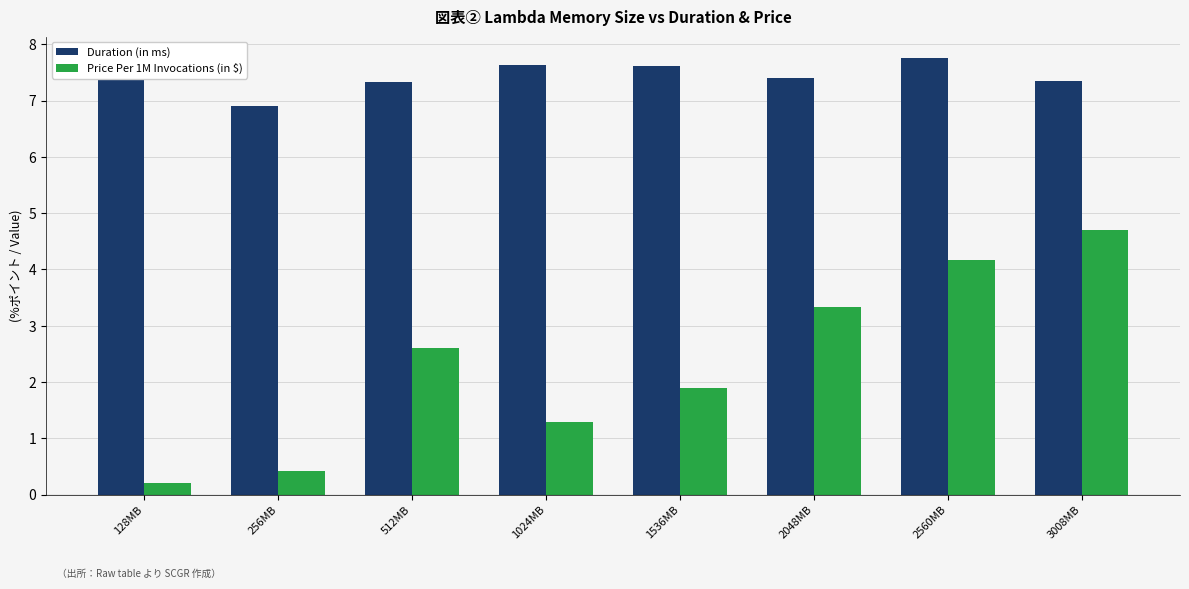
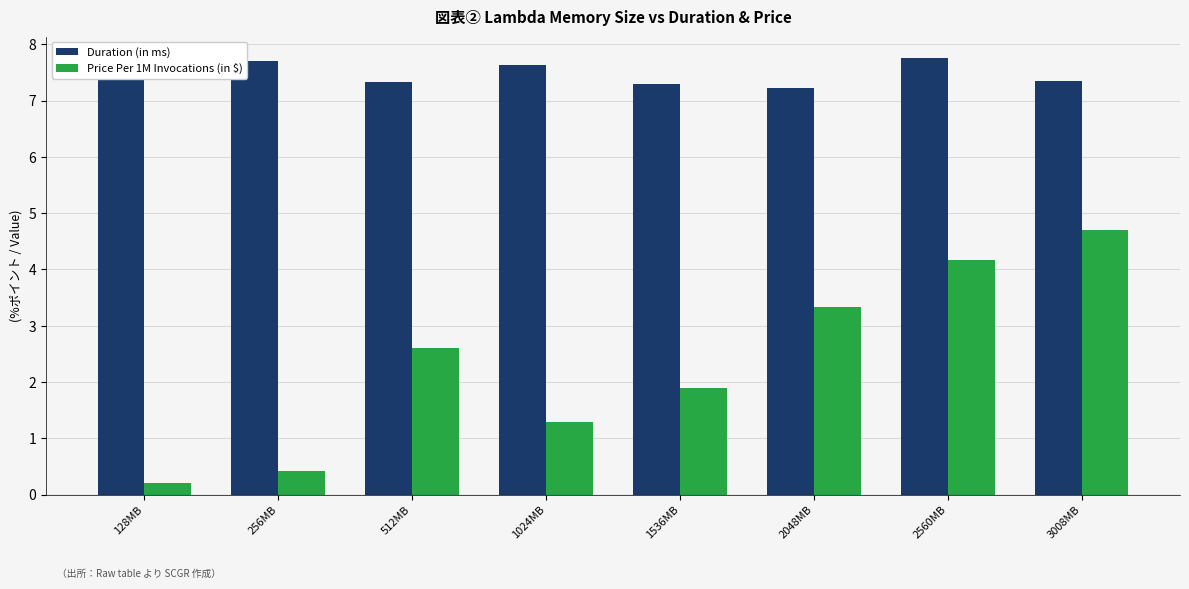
  {
    "Duration (in ms)": {
-     "256MB": 6.9,
+     "256MB": 7.7,
      "512MB": 7.3,
      "1024MB": 7.6,
-     "1536MB": 7.6,
-     "2048MB": 7.4,
+     "1536MB": 7.3,
+     "2048MB": 7.2,
      "2560MB": 7.8,
      "3008MB": 7.3
    },
    "Price Per 1M Invocations (in $)": {
      "128MB": 0.2,
      "256MB": 0.4,
      "512MB": 2.6,
      "1024MB": 1.3,
      "1536MB": 1.9,
      "2048MB": 3.3,
      "2560MB": 4.2,
      "3008MB": 4.7
    }
  }
